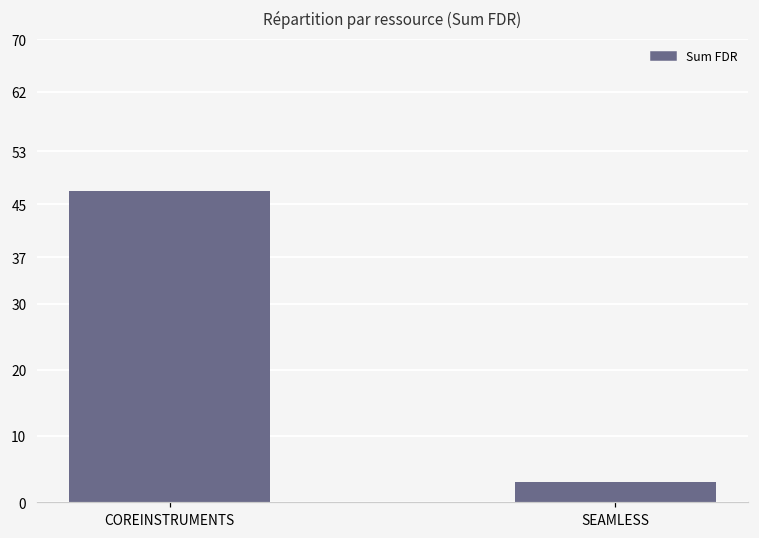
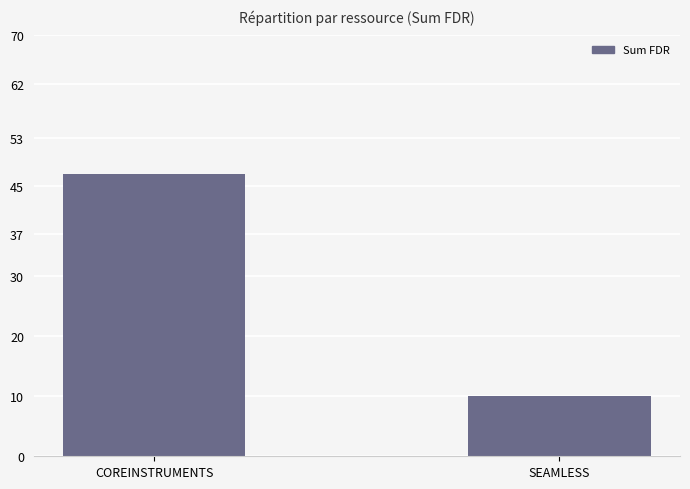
  {
    "COREINSTRUMENTS": 47,
-   "SEAMLESS": 3
+   "SEAMLESS": 10
  }
